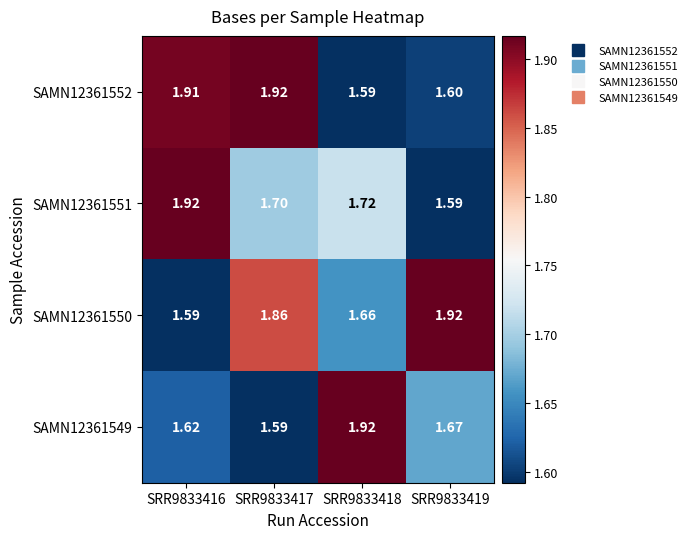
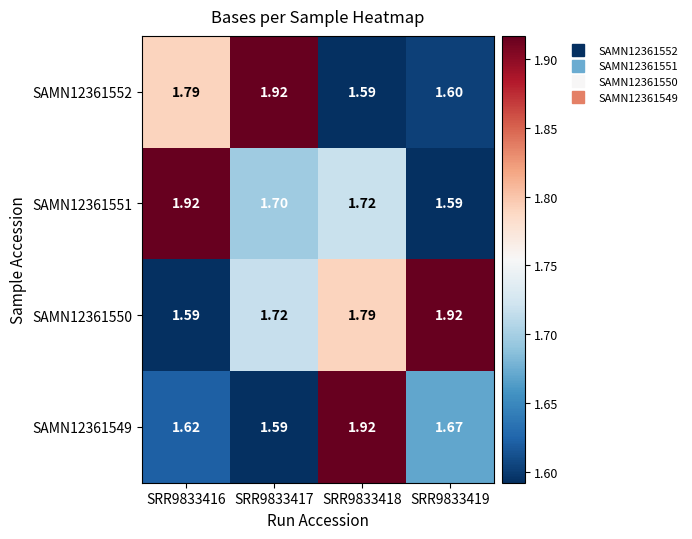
  {
    "SAMN12361552": {
-     "SRR9833416": 1.91,
+     "SRR9833416": 1.79,
      "SRR9833417": 1.92,
      "SRR9833418": 1.59,
      "SRR9833419": 1.60
    },
    "SAMN12361551": {
      "SRR9833416": 1.92,
      "SRR9833417": 1.70,
      "SRR9833418": 1.72,
      "SRR9833419": 1.59
    },
    "SAMN12361550": {
      "SRR9833416": 1.59,
-     "SRR9833417": 1.86,
-     "SRR9833418": 1.66,
+     "SRR9833417": 1.72,
+     "SRR9833418": 1.79,
      "SRR9833419": 1.92
    },
    "SAMN12361549": {
      "SRR9833416": 1.62,
      "SRR9833417": 1.59,
      "SRR9833418": 1.92,
      "SRR9833419": 1.67
    }
  }
